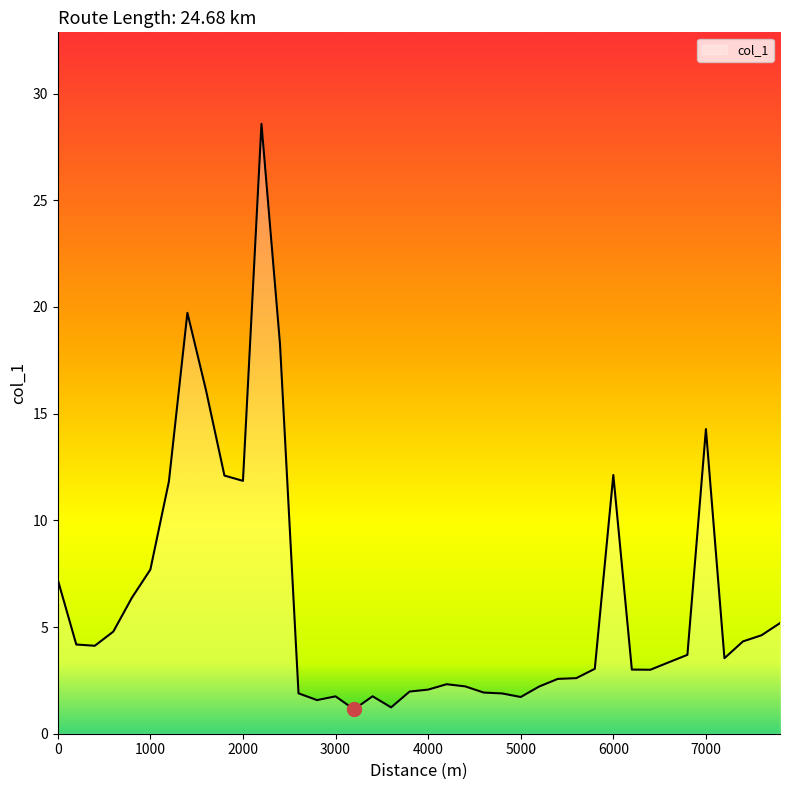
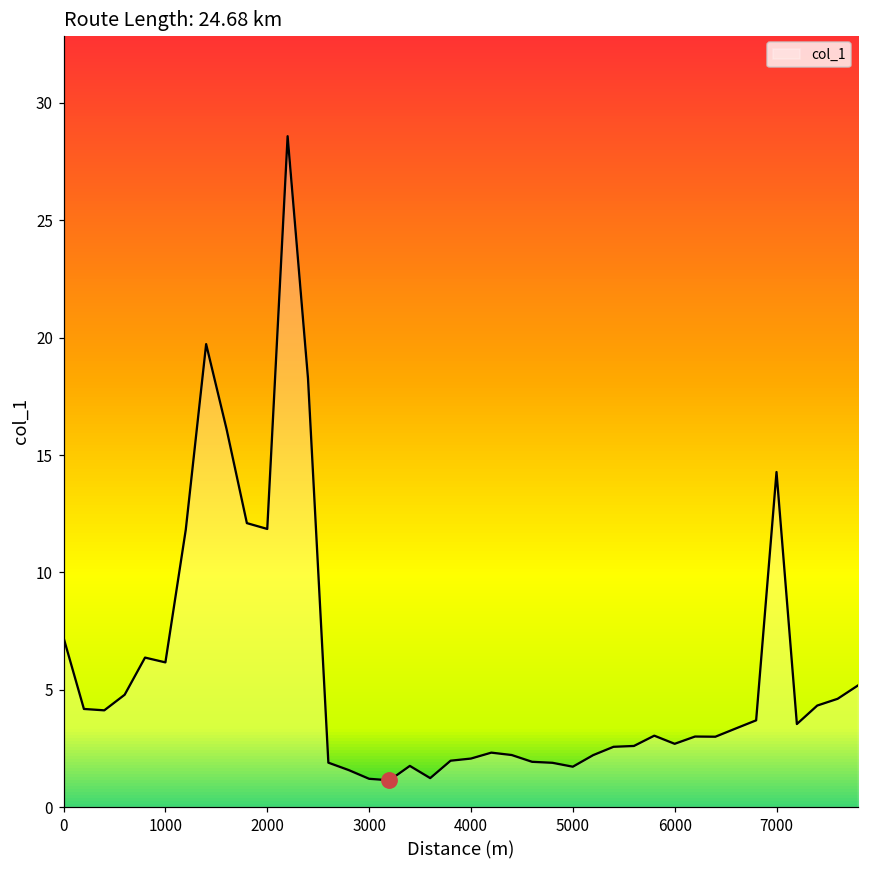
  {
    "col_1": {
      "0": 7.2,
-     "1000": 7.7,
+     "1000": 6.2,
      "2000": 11.8,
-     "3000": 1.8,
+     "3000": 1.2,
      "4000": 2.1,
      "5000": 1.7,
-     "6000": 12.1,
+     "6000": 2.7,
      "7000": 14.3
    }
  }
